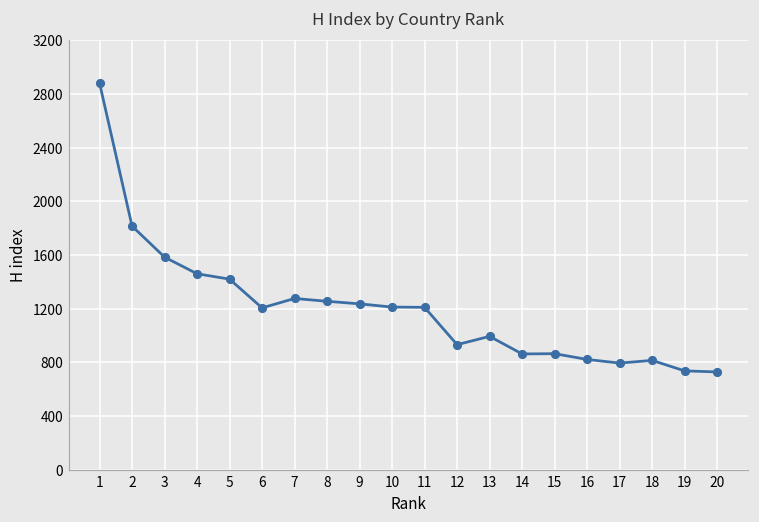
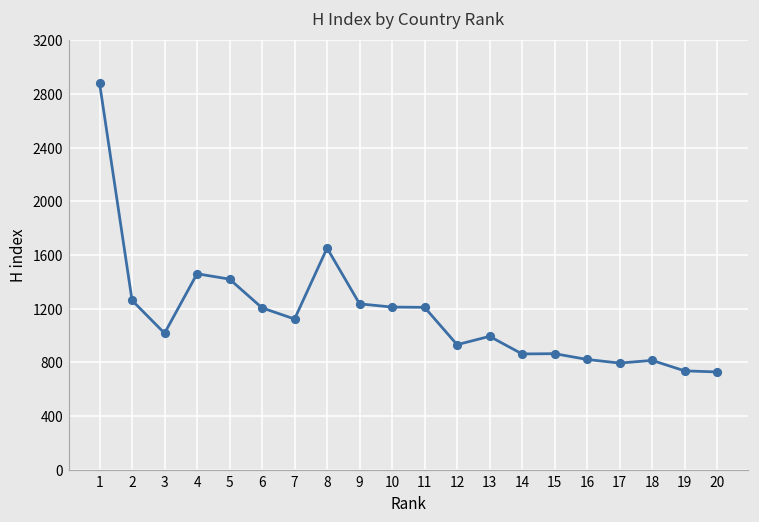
  {
    "1": 2880,
-   "2": 1820,
-   "3": 1580,
+   "2": 1260,
+   "3": 1020,
    "4": 1460,
    "5": 1420,
    "6": 1210,
-   "7": 1280,
-   "8": 1260,
+   "7": 1120,
+   "8": 1650,
    "9": 1240,
    "10": 1210,
    "11": 1210,
    "12": 930,
    "13": 990,
    "14": 860,
    "15": 870,
    "16": 820,
    "17": 800,
    "18": 820,
    "19": 740,
    "20": 730
  }
